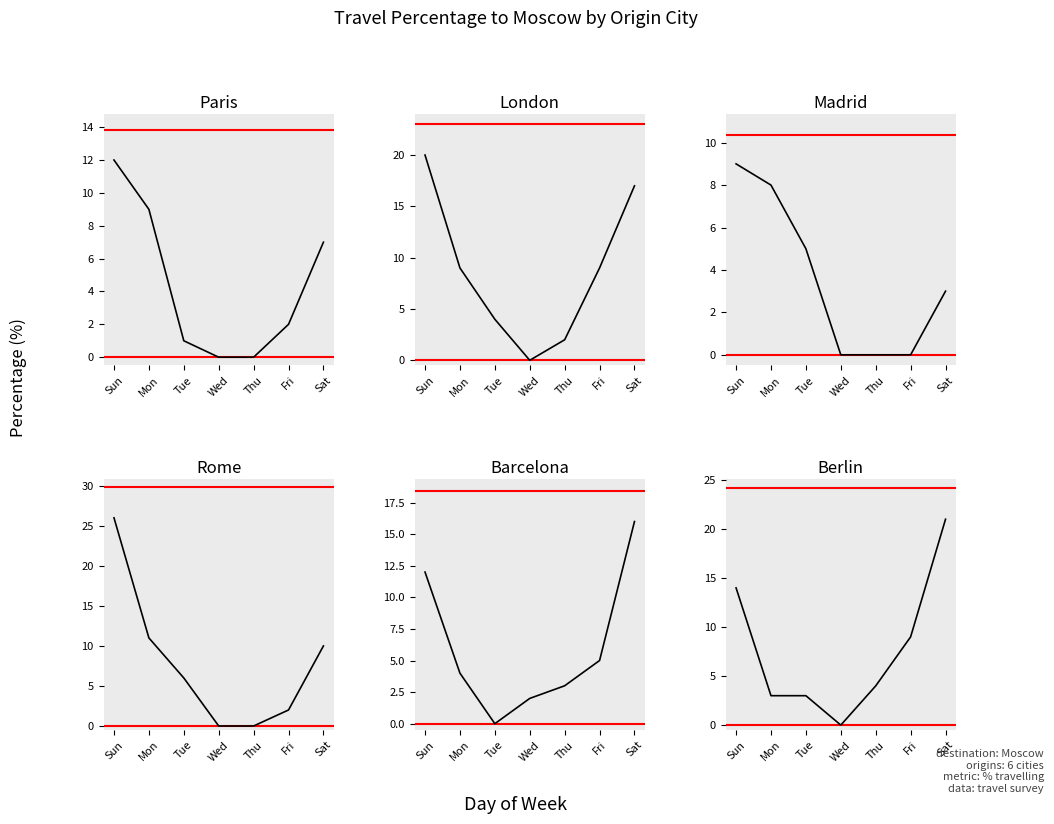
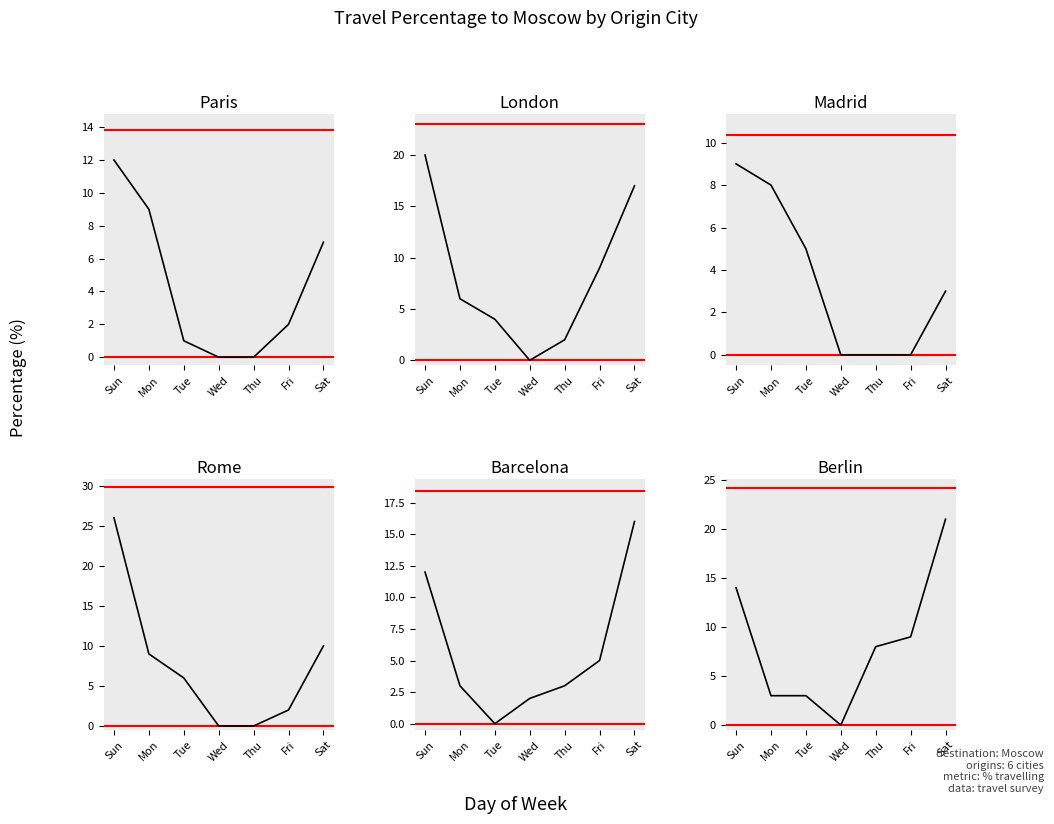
  {
    "Paris": {
      "Sun": 12.0,
      "Mon": 9.0,
      "Tue": 1.0,
      "Wed": 0.0,
      "Thu": 0.0,
      "Fri": 2.0,
      "Sat": 7.0
    },
    "London": {
      "Sun": 20,
-     "Mon": 9,
+     "Mon": 6,
      "Tue": 4,
      "Wed": 0,
      "Thu": 2,
      "Fri": 9,
      "Sat": 17
    },
    "Madrid": {
      "Sun": 9.0,
      "Mon": 8.0,
      "Tue": 5.0,
      "Wed": 0.0,
      "Thu": 0.0,
      "Fri": 0.0,
      "Sat": 3.0
    },
    "Rome": {
      "Sun": 26,
-     "Mon": 11,
+     "Mon": 9,
      "Tue": 6,
      "Wed": 0,
      "Thu": 0,
      "Fri": 2,
      "Sat": 10
    },
    "Barcelona": {
      "Sun": 12,
-     "Mon": 4,
+     "Mon": 3,
      "Tue": 0,
      "Wed": 2,
      "Thu": 3,
      "Fri": 5,
      "Sat": 16
    },
    "Berlin": {
      "Sun": 14,
      "Mon": 3,
      "Tue": 3,
      "Wed": 0,
-     "Thu": 4,
+     "Thu": 8,
      "Fri": 9,
      "Sat": 21
    }
  }
